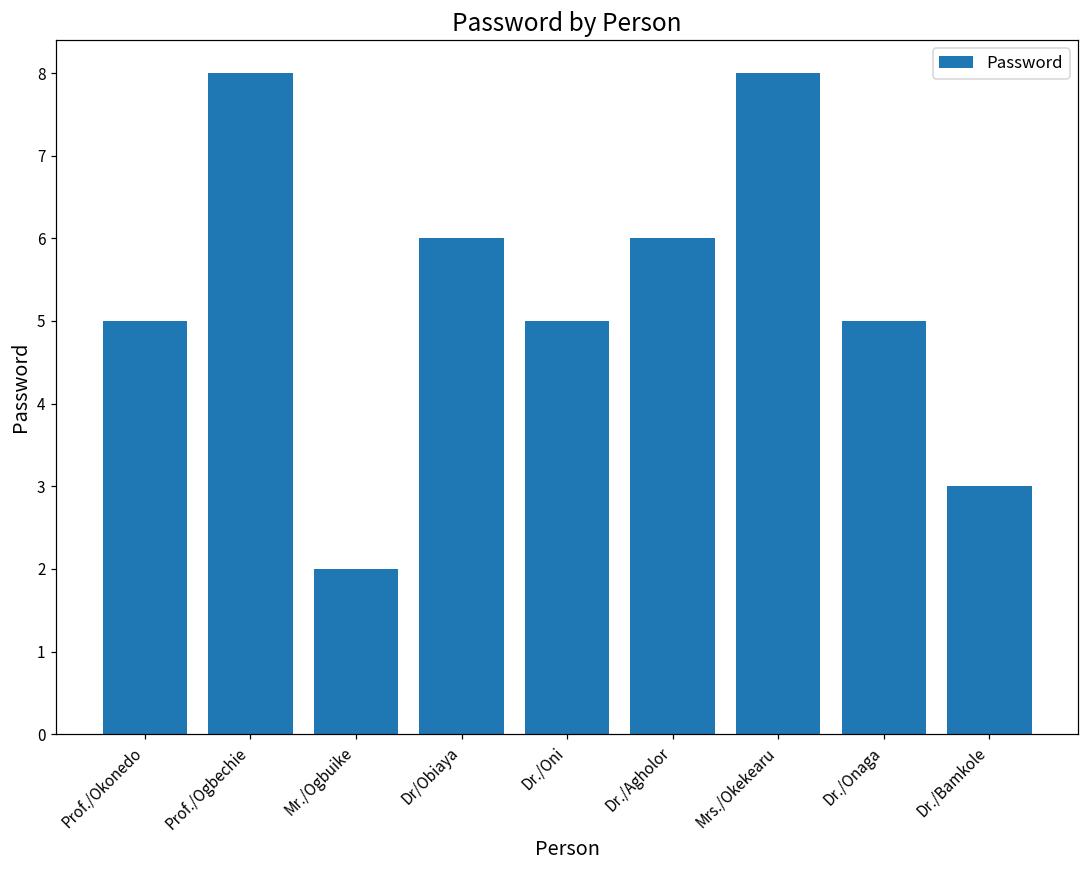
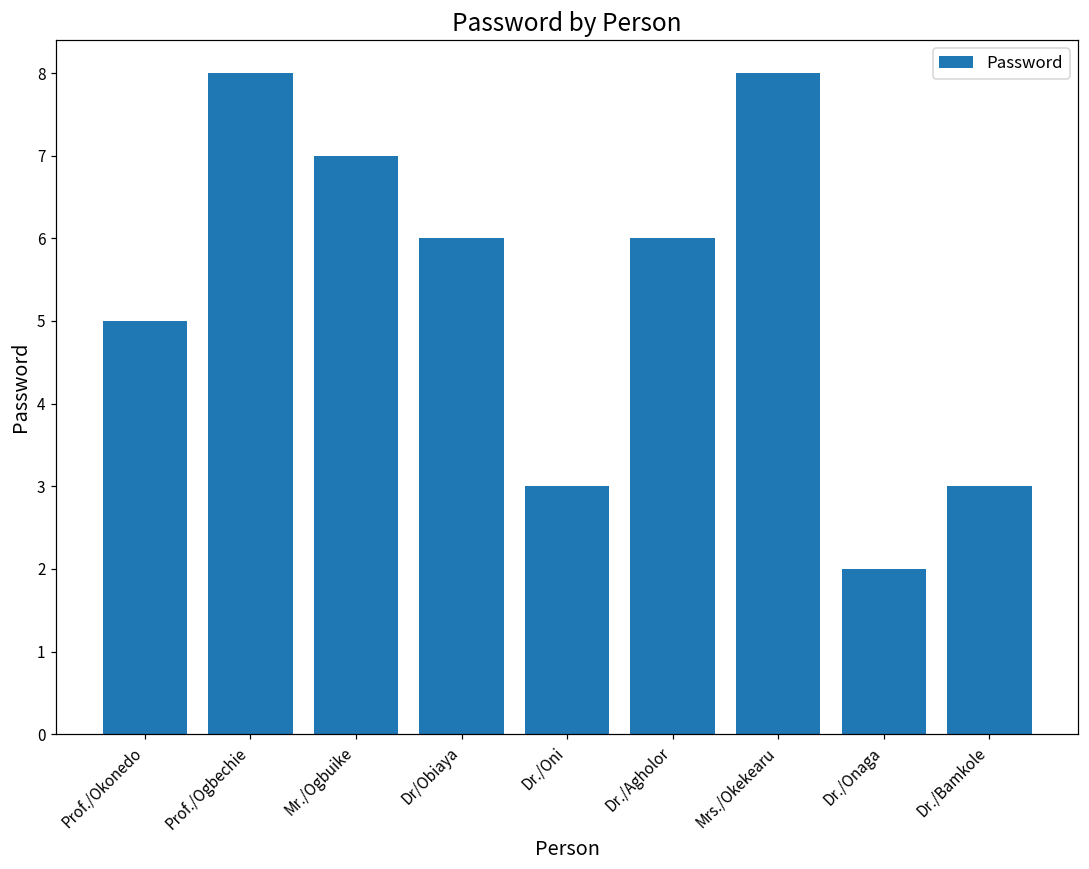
  {
    "Prof./Okonedo": 5,
    "Prof./Ogbechie": 8,
-   "Mr./Ogbuike": 2,
+   "Mr./Ogbuike": 7,
    "Dr/Obiaya": 6,
-   "Dr./Oni": 5,
+   "Dr./Oni": 3,
    "Dr./Agholor": 6,
    "Mrs./Okekearu": 8,
-   "Dr./Onaga": 5,
+   "Dr./Onaga": 2,
    "Dr./Bamkole": 3
  }
